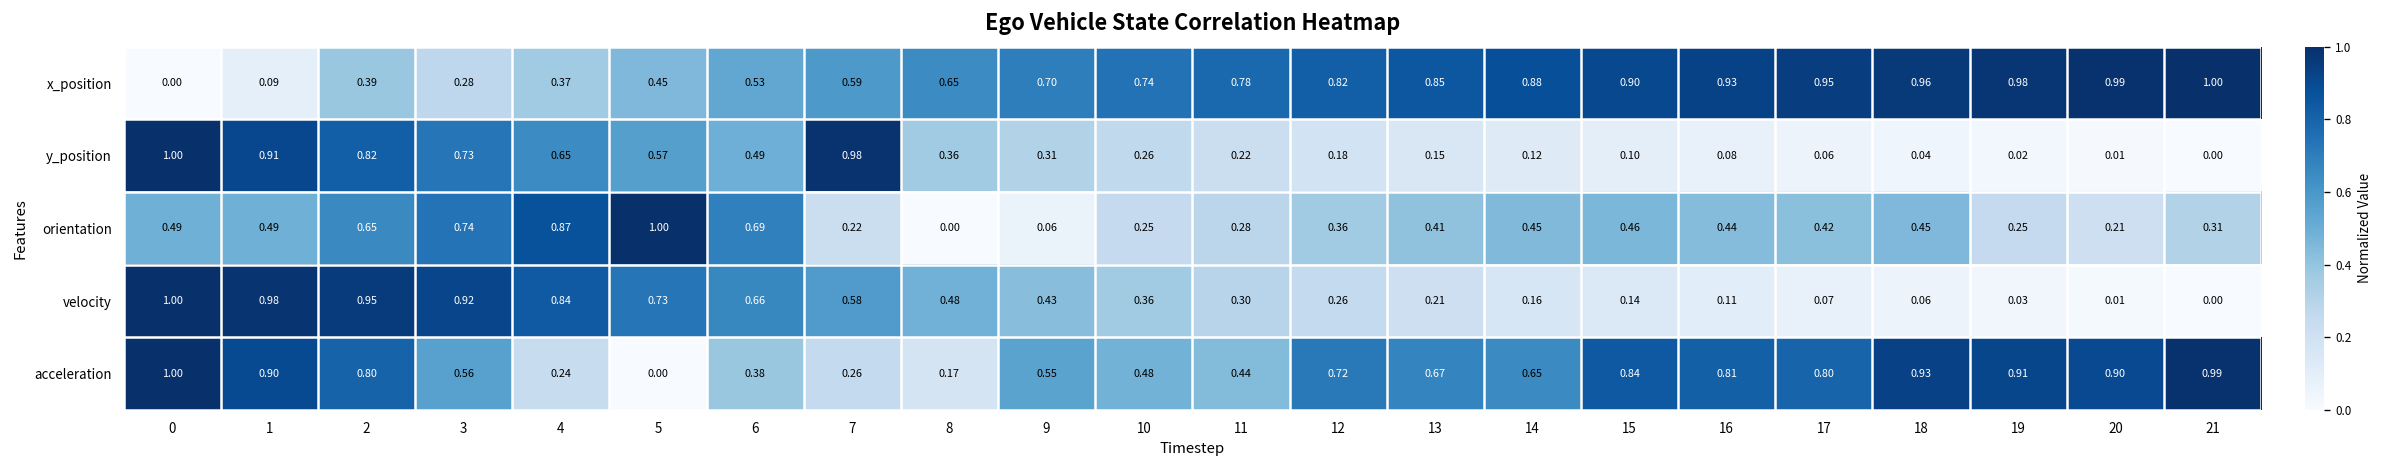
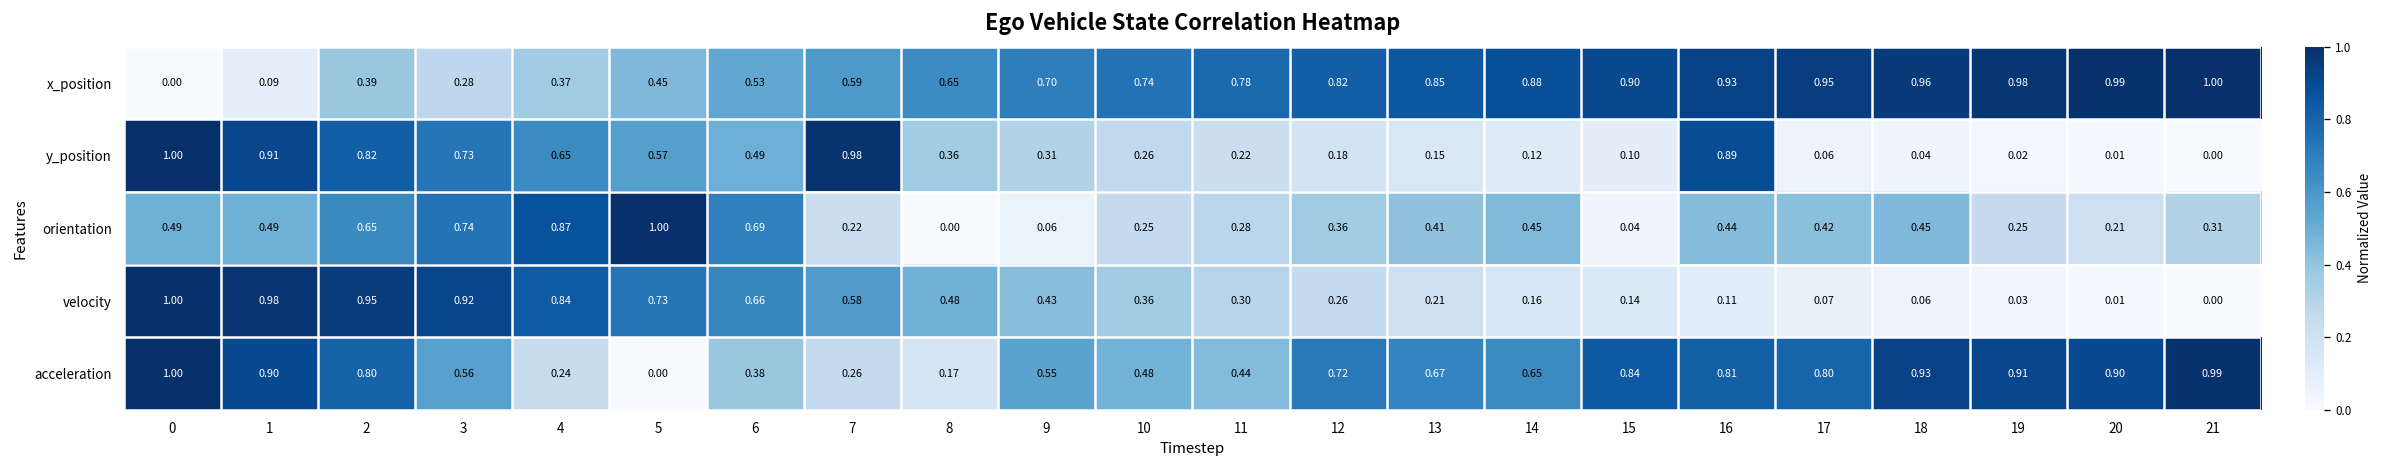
  {
    "x_position": {
      "0": 0.00,
      "1": 0.09,
      "2": 0.39,
      "3": 0.28,
      "4": 0.37,
      "5": 0.45,
      "6": 0.53,
      "7": 0.59,
      "8": 0.65,
      "9": 0.70,
      "10": 0.74,
      "11": 0.78,
      "12": 0.82,
      "13": 0.85,
      "14": 0.88,
      "15": 0.90,
      "16": 0.93,
      "17": 0.95,
      "18": 0.96,
      "19": 0.98,
      "20": 0.99,
      "21": 1.00
    },
    "y_position": {
      "0": 1.00,
      "1": 0.91,
      "2": 0.82,
      "3": 0.73,
      "4": 0.65,
      "5": 0.57,
      "6": 0.49,
      "7": 0.98,
      "8": 0.36,
      "9": 0.31,
      "10": 0.26,
      "11": 0.22,
      "12": 0.18,
      "13": 0.15,
      "14": 0.12,
      "15": 0.10,
-     "16": 0.08,
+     "16": 0.89,
      "17": 0.06,
      "18": 0.04,
      "19": 0.02,
      "20": 0.01,
      "21": 0.00
    },
    "orientation": {
      "0": 0.49,
      "1": 0.49,
      "2": 0.65,
      "3": 0.74,
      "4": 0.87,
      "5": 1.00,
      "6": 0.69,
      "7": 0.22,
      "8": 0.00,
      "9": 0.06,
      "10": 0.25,
      "11": 0.28,
      "12": 0.36,
      "13": 0.41,
      "14": 0.45,
-     "15": 0.46,
+     "15": 0.04,
      "16": 0.44,
      "17": 0.42,
      "18": 0.45,
      "19": 0.25,
      "20": 0.21,
      "21": 0.31
    },
    "velocity": {
      "0": 1.00,
      "1": 0.98,
      "2": 0.95,
      "3": 0.92,
      "4": 0.84,
      "5": 0.73,
      "6": 0.66,
      "7": 0.58,
      "8": 0.48,
      "9": 0.43,
      "10": 0.36,
      "11": 0.30,
      "12": 0.26,
      "13": 0.21,
      "14": 0.16,
      "15": 0.14,
      "16": 0.11,
      "17": 0.07,
      "18": 0.06,
      "19": 0.03,
      "20": 0.01,
      "21": 0.00
    },
    "acceleration": {
      "0": 1.00,
      "1": 0.90,
      "2": 0.80,
      "3": 0.56,
      "4": 0.24,
      "5": 0.00,
      "6": 0.38,
      "7": 0.26,
      "8": 0.17,
      "9": 0.55,
      "10": 0.48,
      "11": 0.44,
      "12": 0.72,
      "13": 0.67,
      "14": 0.65,
      "15": 0.84,
      "16": 0.81,
      "17": 0.80,
      "18": 0.93,
      "19": 0.91,
      "20": 0.90,
      "21": 0.99
    }
  }
